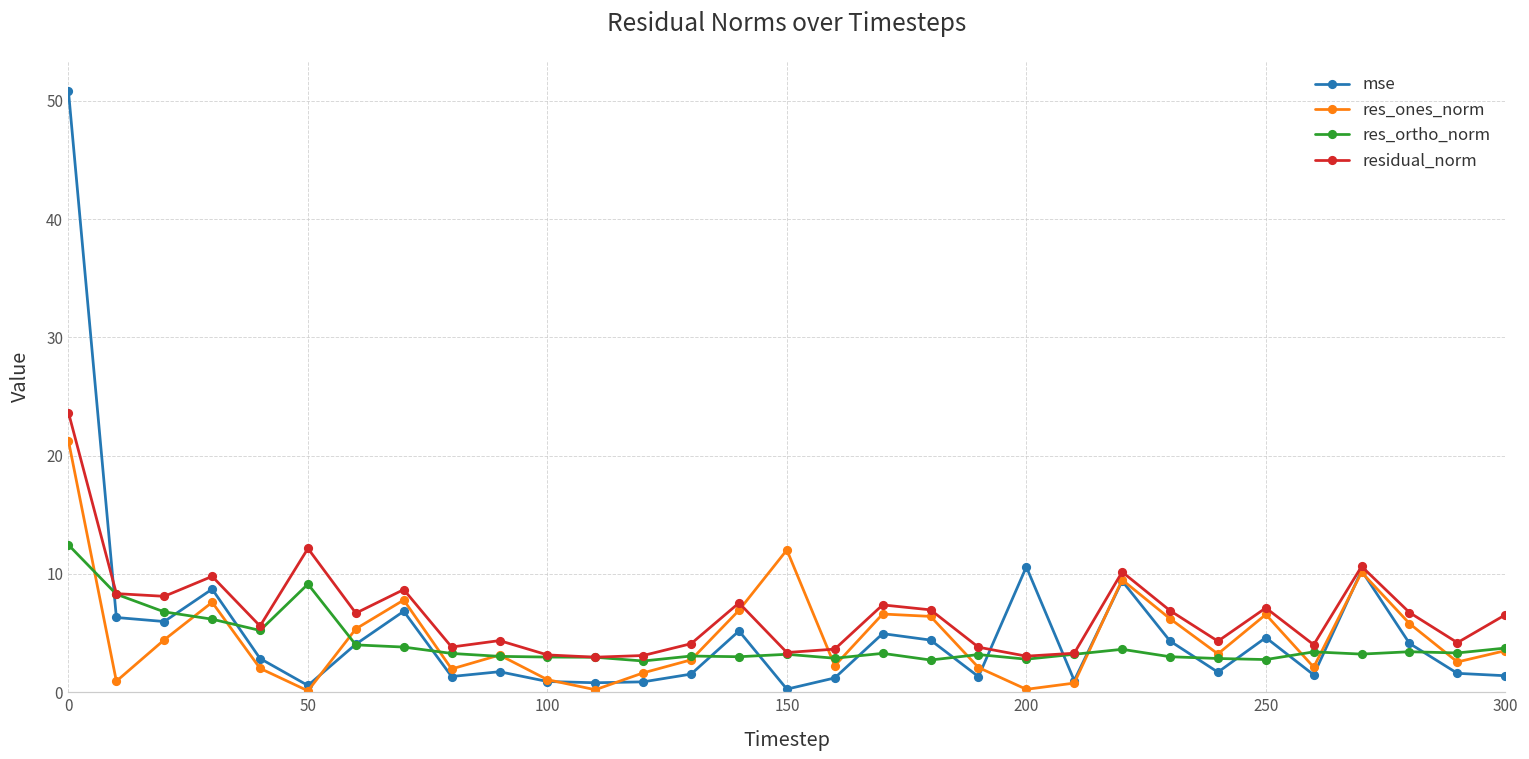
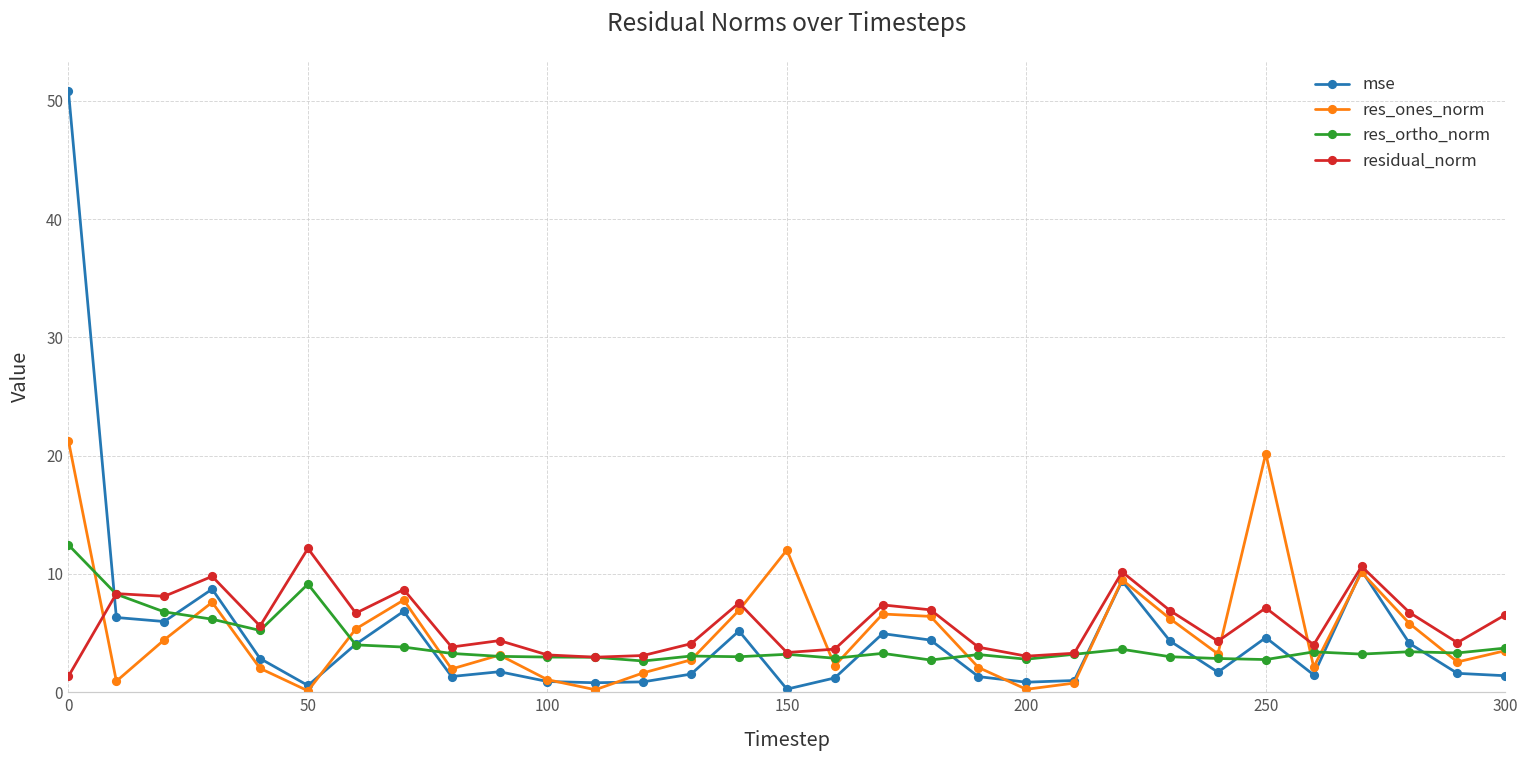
  {
    "mse": {
      "0": 50.8,
      "50": 0.6,
      "150": 0.3,
-     "200": 10.6,
+     "200": 0.8,
      "250": 4.6,
      "300": 1.4
    },
    "res_ones_norm": {
      "0": 21.2,
      "50": 0.1,
      "150": 12.0,
      "200": 0.2,
-     "250": 6.6
+     "250": 20.2
    },
    "res_ortho_norm": {
      "0": 12.5,
      "50": 9.1,
      "200": 2.8,
      "250": 2.8
    },
    "residual_norm": {
-     "0": 23.6,
+     "0": 1.3,
      "50": 12.2,
      "200": 3.0,
      "250": 7.1,
      "300": 6.5
    }
  }
